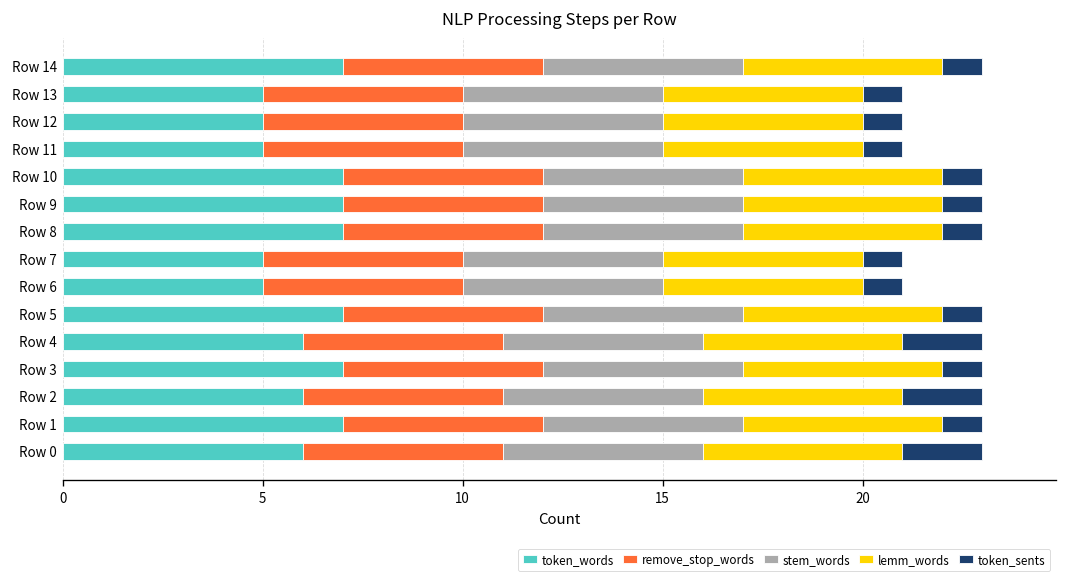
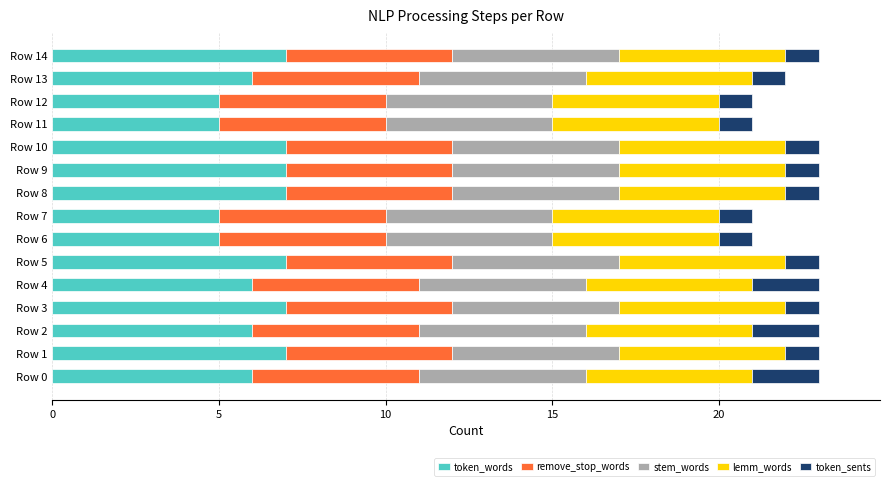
  {
    "token_words": {
      "Row 14": 7,
-     "Row 13": 5,
+     "Row 13": 6,
      "Row 12": 5,
      "Row 11": 5,
      "Row 10": 7,
      "Row 9": 7,
      "Row 8": 7,
      "Row 7": 5,
      "Row 6": 5,
      "Row 5": 7,
      "Row 4": 6,
      "Row 3": 7,
      "Row 2": 6,
      "Row 1": 7,
      "Row 0": 6
    },
    "remove_stop_words": {
      "Row 14": 5,
      "Row 13": 5,
      "Row 12": 5,
      "Row 11": 5,
      "Row 10": 5,
      "Row 9": 5,
      "Row 8": 5,
      "Row 7": 5,
      "Row 6": 5,
      "Row 5": 5,
      "Row 4": 5,
      "Row 3": 5,
      "Row 2": 5,
      "Row 1": 5,
      "Row 0": 5
    },
    "stem_words": {
      "Row 14": 5,
      "Row 13": 5,
      "Row 12": 5,
      "Row 11": 5,
      "Row 10": 5,
      "Row 9": 5,
      "Row 8": 5,
      "Row 7": 5,
      "Row 6": 5,
      "Row 5": 5,
      "Row 4": 5,
      "Row 3": 5,
      "Row 2": 5,
      "Row 1": 5,
      "Row 0": 5
    },
    "lemm_words": {
      "Row 14": 5,
      "Row 13": 5,
      "Row 12": 5,
      "Row 11": 5,
      "Row 10": 5,
      "Row 9": 5,
      "Row 8": 5,
      "Row 7": 5,
      "Row 6": 5,
      "Row 5": 5,
      "Row 4": 5,
      "Row 3": 5,
      "Row 2": 5,
      "Row 1": 5,
      "Row 0": 5
    },
    "token_sents": {
      "Row 14": 1,
      "Row 13": 1,
      "Row 12": 1,
      "Row 11": 1,
      "Row 10": 1,
      "Row 9": 1,
      "Row 8": 1,
      "Row 7": 1,
      "Row 6": 1,
      "Row 5": 1,
      "Row 4": 2,
      "Row 3": 1,
      "Row 2": 2,
      "Row 1": 1,
      "Row 0": 2
    }
  }
